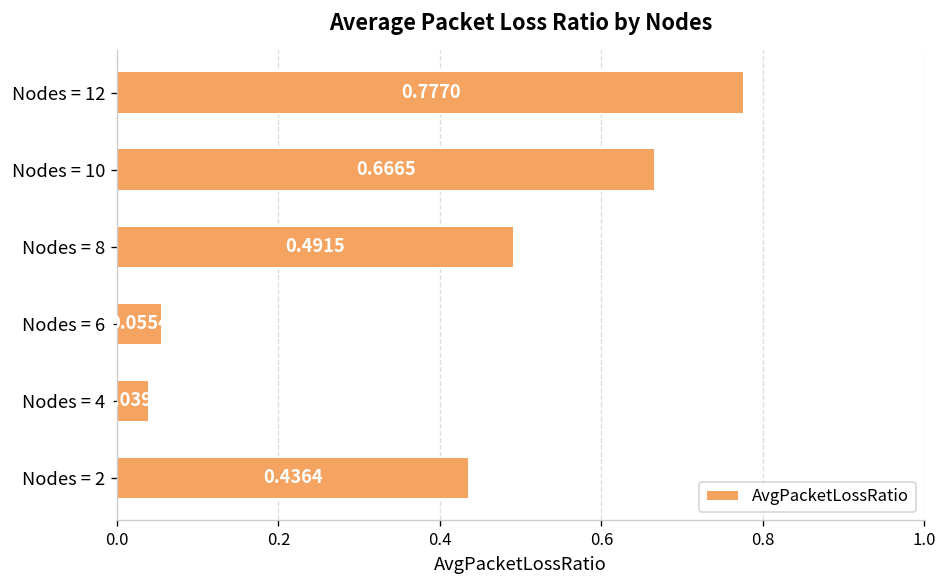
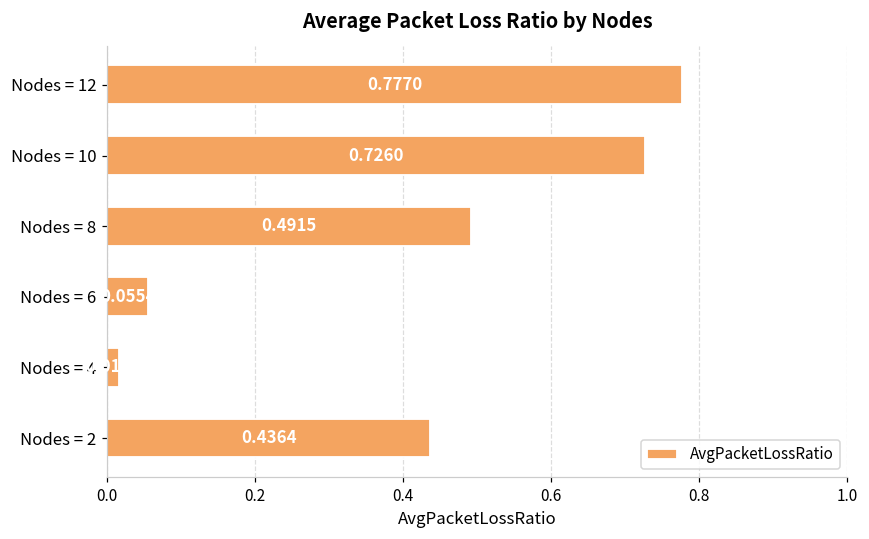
  {
    "Nodes = 12": 0.7770,
-   "Nodes = 10": 0.6665,
+   "Nodes = 10": 0.7260,
    "Nodes = 8": 0.4915,
    "Nodes = 6": 0.0554,
-   "Nodes = 4": 0.04,
+   "Nodes = 4": 0.02,
    "Nodes = 2": 0.4364
  }
